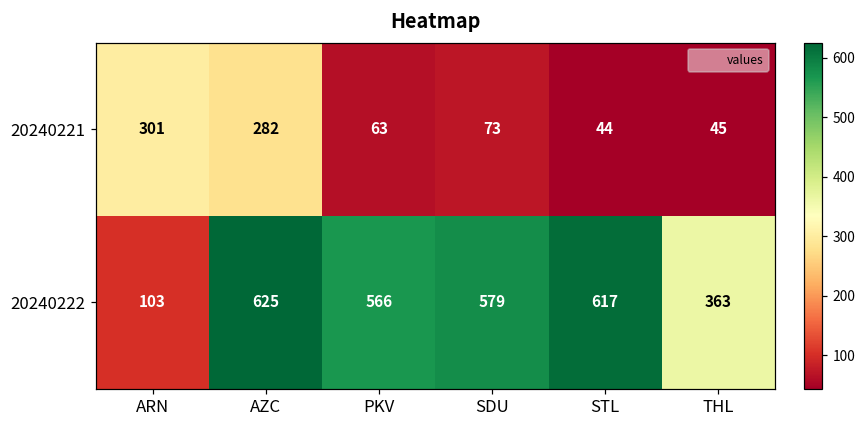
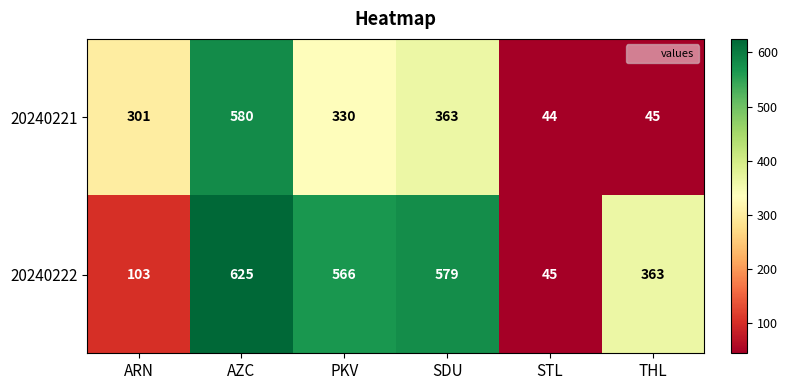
  {
    "20240221": {
      "ARN": 301,
-     "AZC": 282,
-     "PKV": 63,
-     "SDU": 73,
+     "AZC": 580,
+     "PKV": 330,
+     "SDU": 363,
      "STL": 44,
      "THL": 45
    },
    "20240222": {
      "ARN": 103,
      "AZC": 625,
      "PKV": 566,
      "SDU": 579,
-     "STL": 617,
+     "STL": 45,
      "THL": 363
    }
  }
